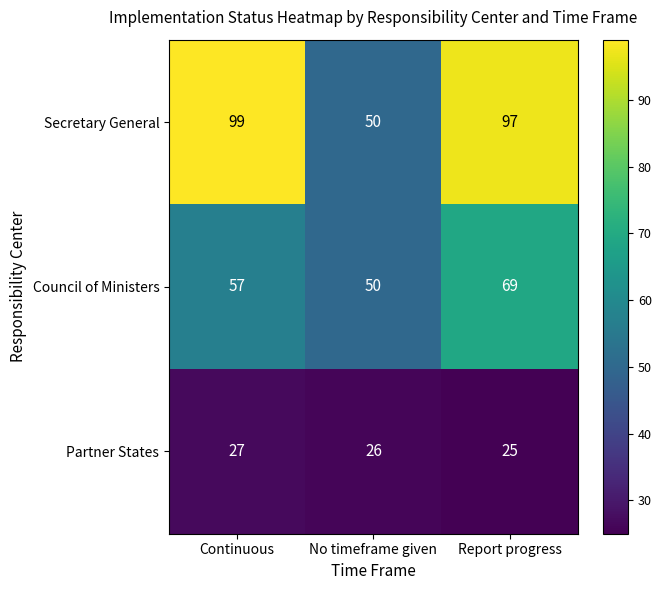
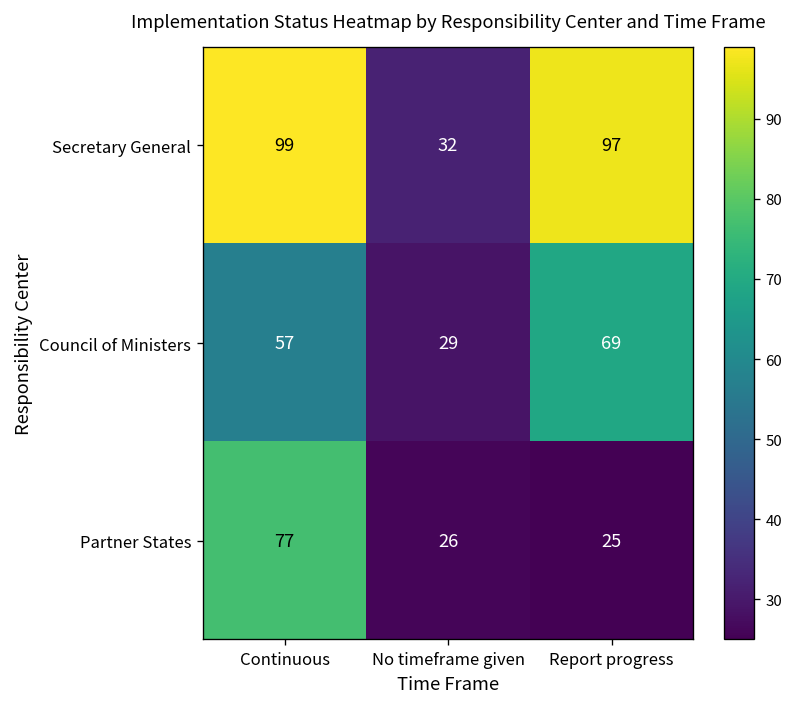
  {
    "Secretary General": {
      "Continuous": 99,
-     "No timeframe given": 50,
+     "No timeframe given": 32,
      "Report progress": 97
    },
    "Council of Ministers": {
      "Continuous": 57,
-     "No timeframe given": 50,
+     "No timeframe given": 29,
      "Report progress": 69
    },
    "Partner States": {
-     "Continuous": 27,
+     "Continuous": 77,
      "No timeframe given": 26,
      "Report progress": 25
    }
  }
